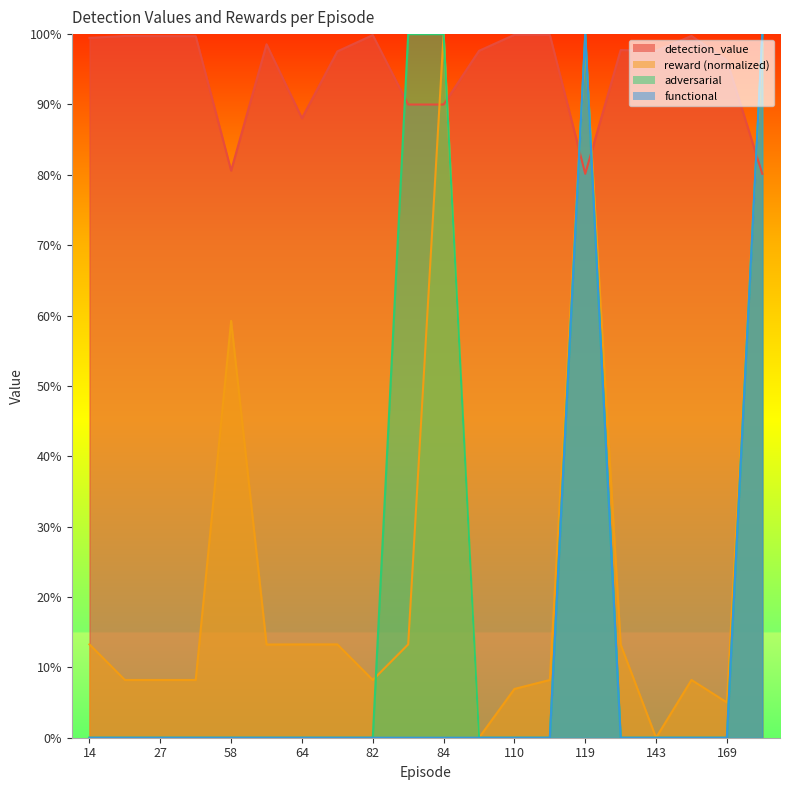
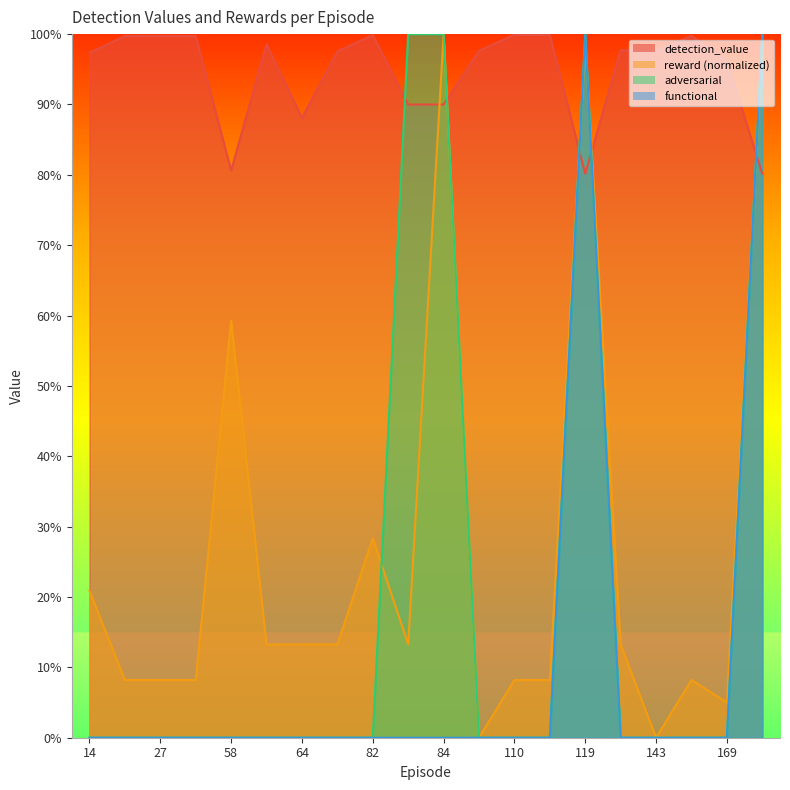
  {
    "detection_value": {
-     "14": "99%",
+     "14": "97%",
      "27": "100%",
      "58": "81%",
      "64": "88%",
      "82": "100%",
      "84": "90%",
      "110": "100%",
      "119": "80%"
    },
    "reward (normalized)": {
-     "14": "13%",
+     "14": "21%",
      "27": "8%",
      "58": "59%",
      "64": "13%",
-     "82": "8%",
-     "110": "7%",
+     "82": "28%",
+     "110": "8%",
      "119": "99%",
      "169": "5%"
    },
    "functional": {
      "84": "0%"
    }
  }
